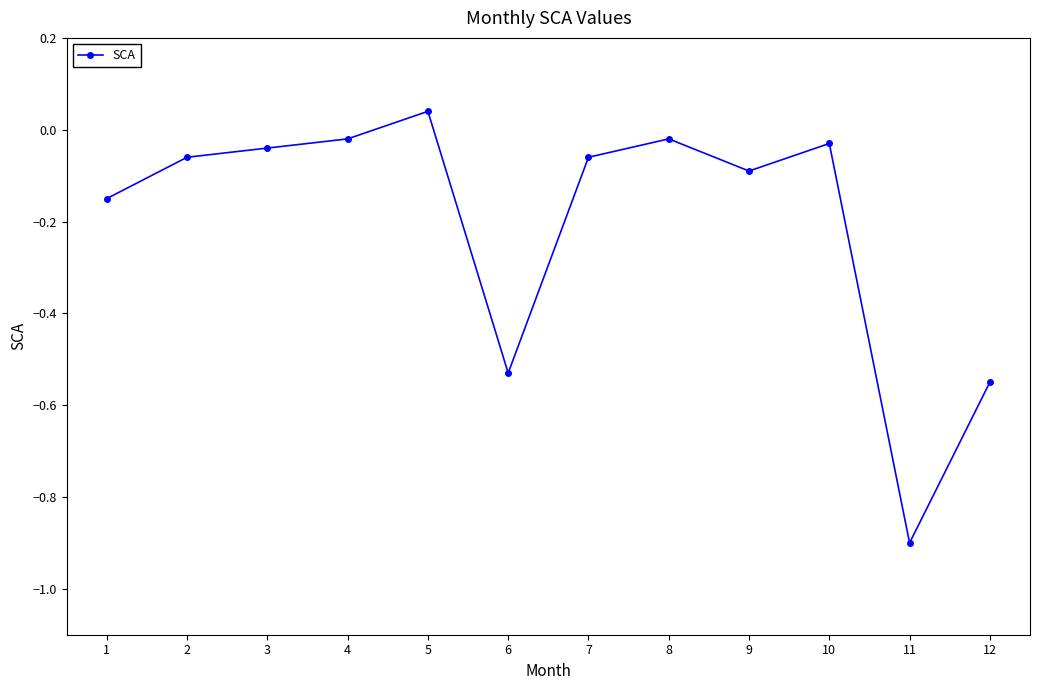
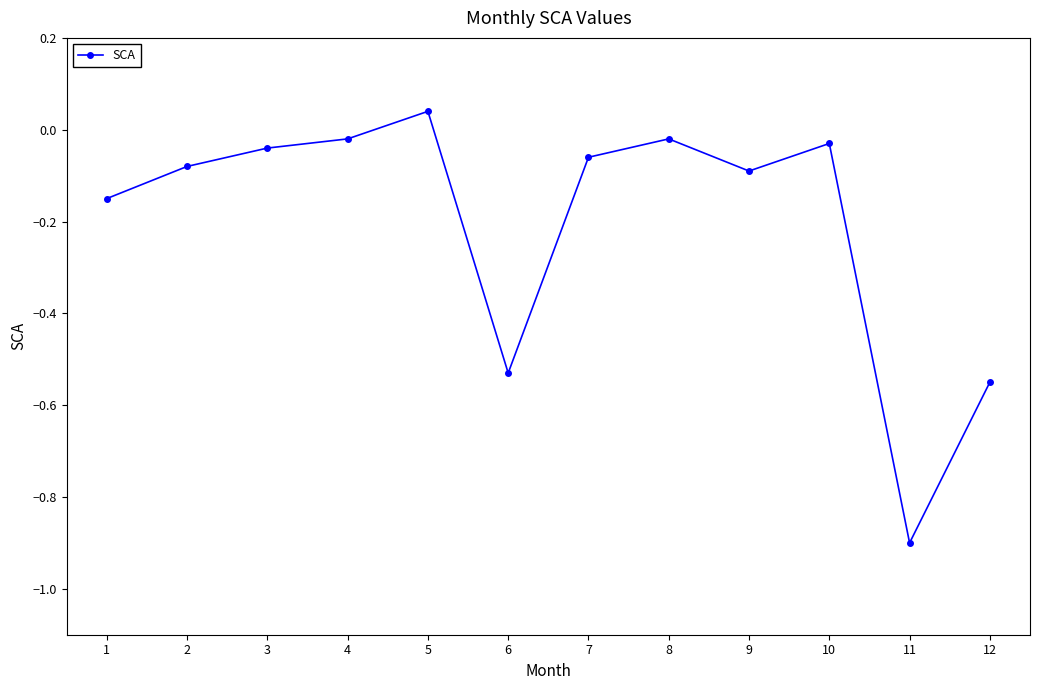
  {
    "1": -0.15,
-   "2": -0.06,
+   "2": -0.08,
    "3": -0.04,
    "4": -0.02,
    "5": 0.04,
    "6": -0.53,
    "7": -0.06,
    "8": -0.02,
    "9": -0.09,
    "10": -0.03,
    "11": -0.90,
    "12": -0.55
  }
